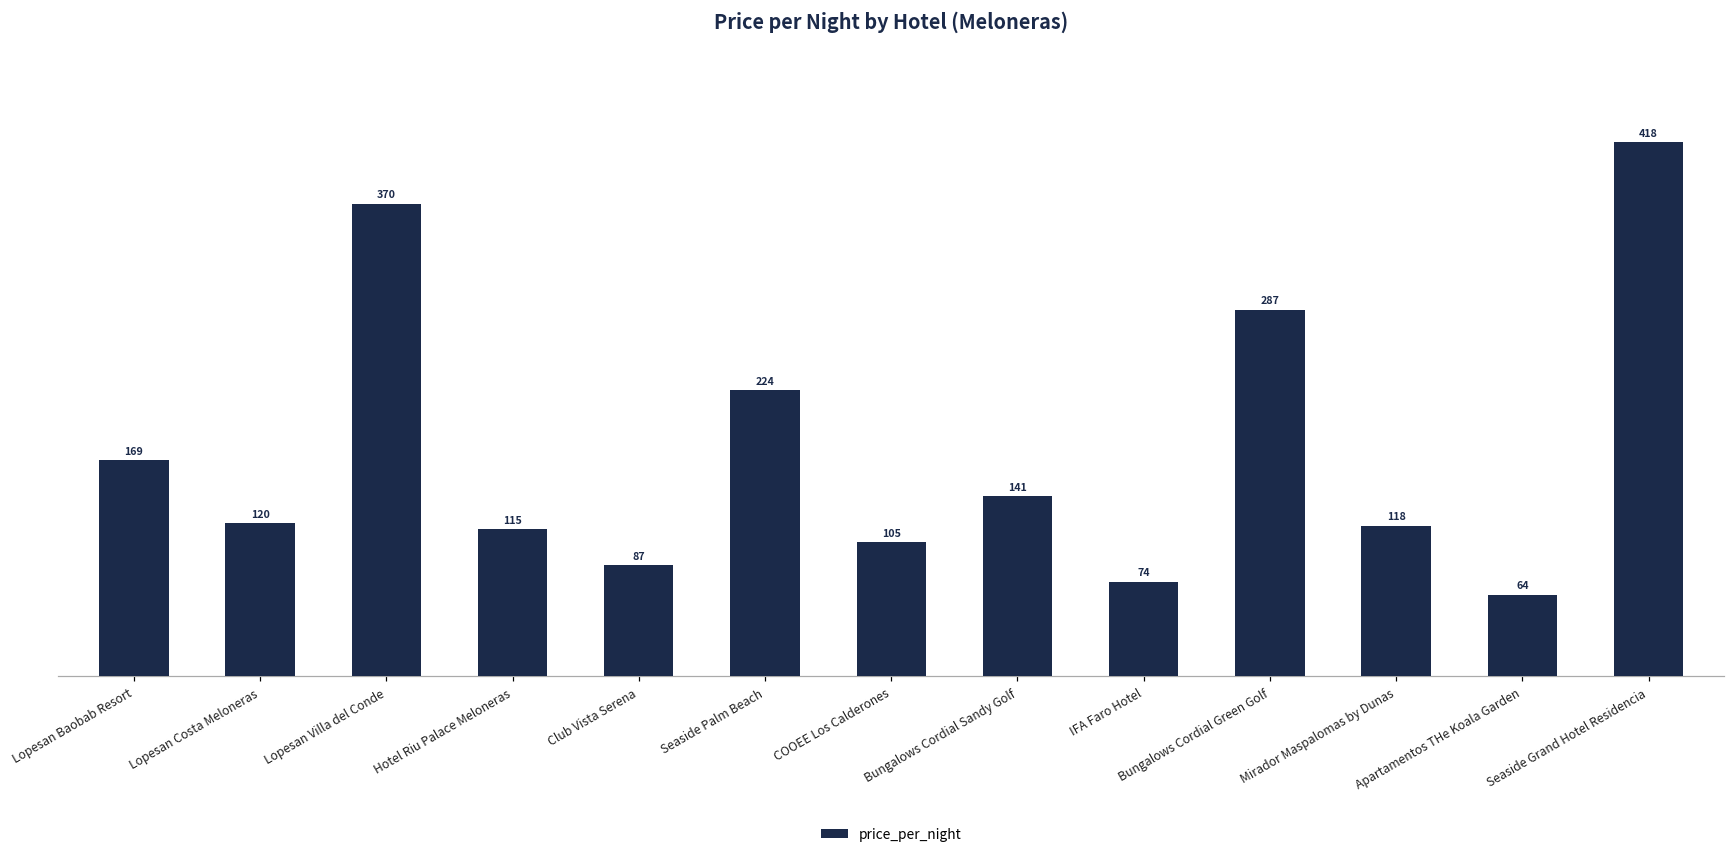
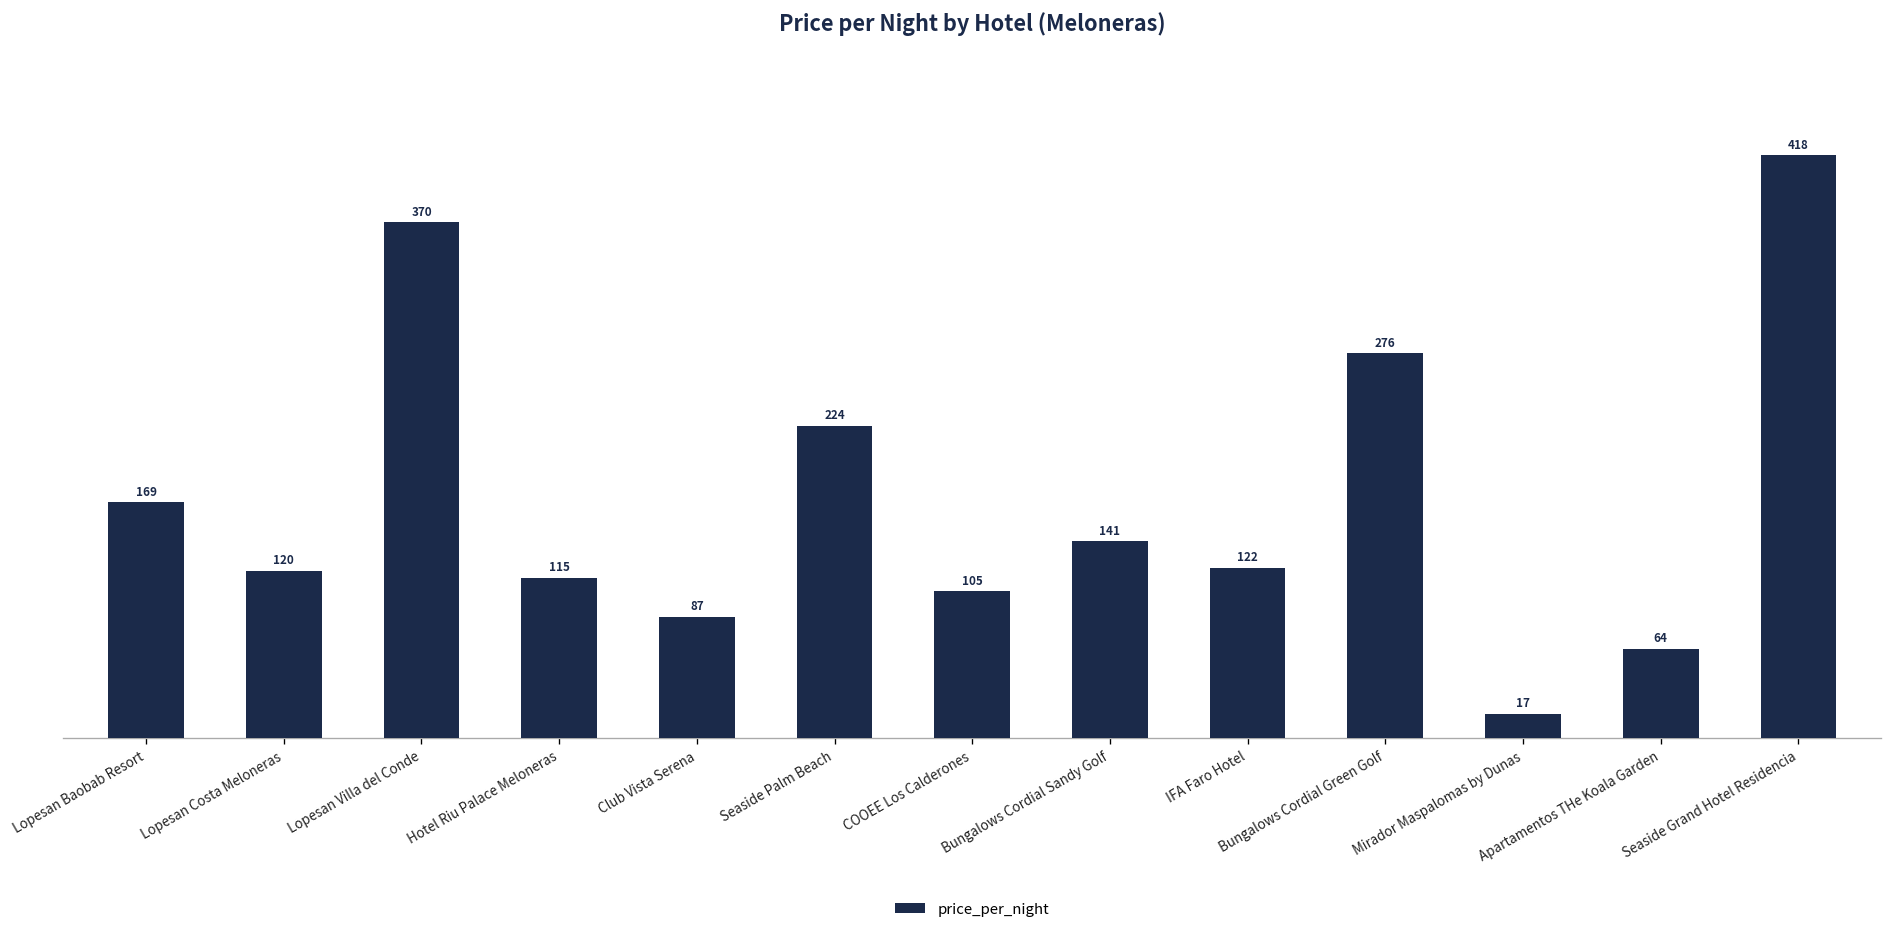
  {
    "Lopesan Baobab Resort": 169,
    "Lopesan Costa Meloneras": 120,
    "Lopesan Villa del Conde": 370,
    "Hotel Riu Palace Meloneras": 115,
    "Club Vista Serena": 87,
    "Seaside Palm Beach": 224,
    "COOEE Los Calderones": 105,
    "Bungalows Cordial Sandy Golf": 141,
-   "IFA Faro Hotel": 74,
-   "Bungalows Cordial Green Golf": 287,
-   "Mirador Maspalomas by Dunas": 118,
+   "IFA Faro Hotel": 122,
+   "Bungalows Cordial Green Golf": 276,
+   "Mirador Maspalomas by Dunas": 17,
    "Apartamentos THe Koala Garden": 64,
    "Seaside Grand Hotel Residencia": 418
  }
